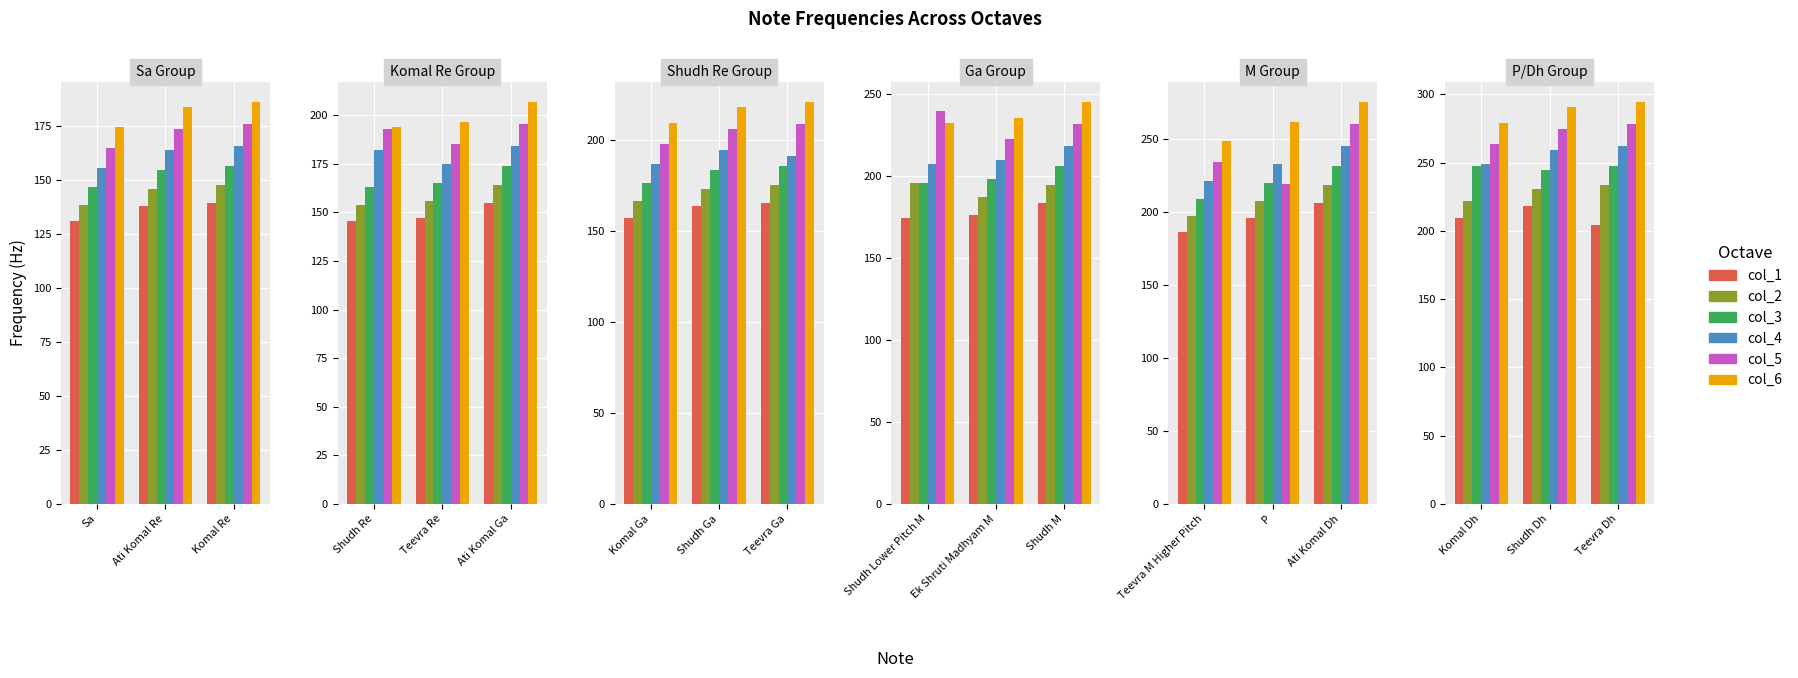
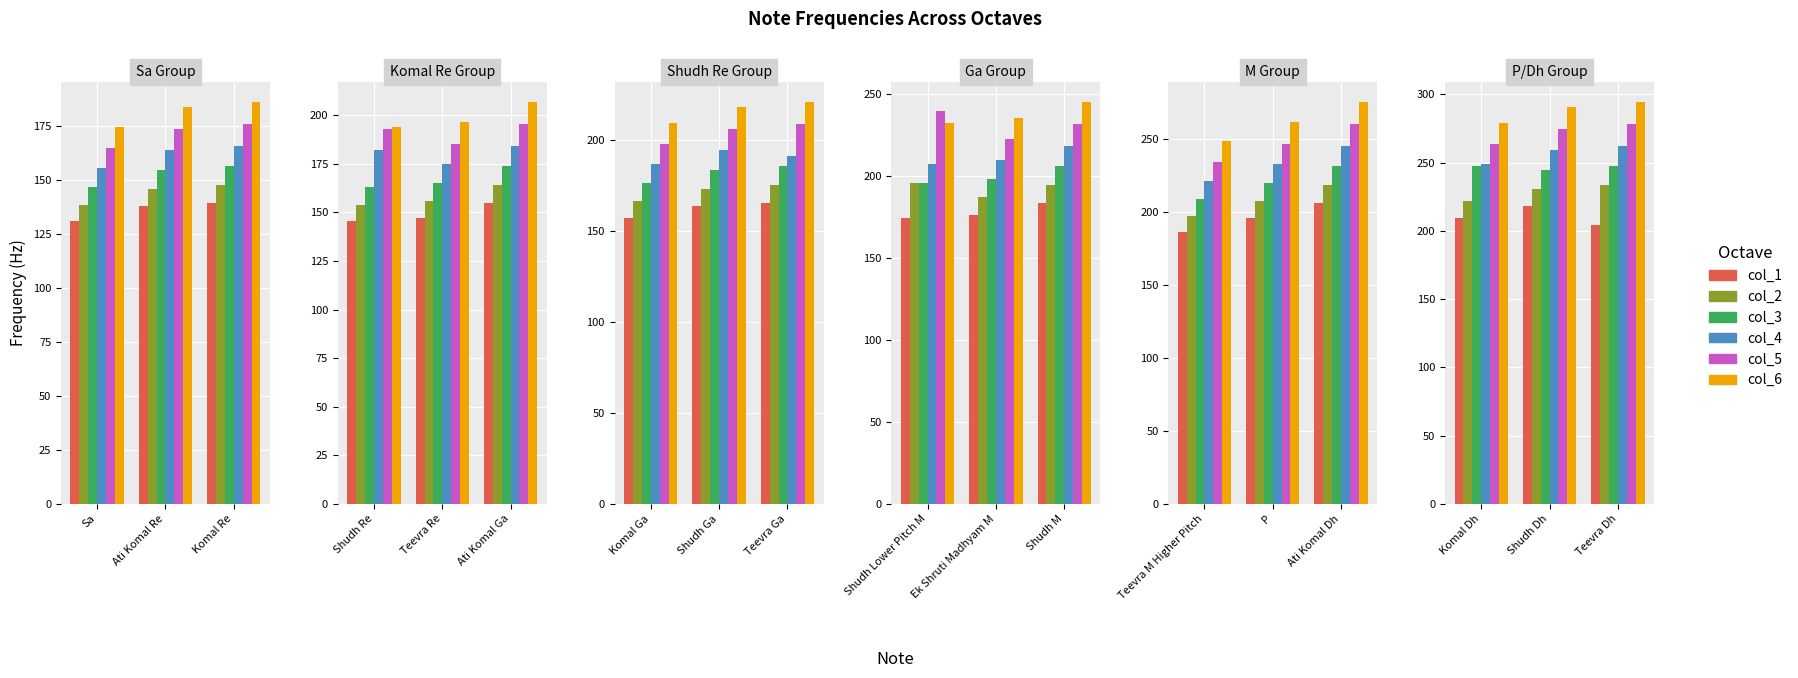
  {
    "Sa Group": {
      "col_1": {
        "Sa": 131,
        "Ati Komal Re": 138,
        "Komal Re": 140
      },
      "col_2": {
        "Sa": 139,
        "Ati Komal Re": 146,
        "Komal Re": 148
      },
      "col_3": {
        "Sa": 147,
        "Ati Komal Re": 155,
        "Komal Re": 156
      },
      "col_4": {
        "Sa": 156,
        "Ati Komal Re": 164,
        "Komal Re": 166
      },
      "col_5": {
        "Sa": 165,
        "Ati Komal Re": 174,
        "Komal Re": 176
      },
      "col_6": {
        "Sa": 175,
        "Ati Komal Re": 184,
        "Komal Re": 186
      }
    },
    "Komal Re Group": {
      "col_1": {
        "Shudh Re": 145,
        "Teevra Re": 147,
        "Ati Komal Ga": 155
      },
      "col_2": {
        "Shudh Re": 154,
        "Teevra Re": 156,
        "Ati Komal Ga": 164
      },
      "col_3": {
        "Shudh Re": 163,
        "Teevra Re": 165,
        "Ati Komal Ga": 174
      },
      "col_4": {
        "Shudh Re": 182,
        "Teevra Re": 175,
        "Ati Komal Ga": 184
      },
      "col_5": {
        "Shudh Re": 193,
        "Teevra Re": 185,
        "Ati Komal Ga": 195
      },
      "col_6": {
        "Shudh Re": 194,
        "Teevra Re": 196,
        "Ati Komal Ga": 207
      }
    },
    "Shudh Re Group": {
      "col_1": {
        "Komal Ga": 157,
        "Shudh Ga": 164,
        "Teevra Ga": 166
      },
      "col_2": {
        "Komal Ga": 166,
        "Shudh Ga": 173,
        "Teevra Ga": 175
      },
      "col_3": {
        "Komal Ga": 176,
        "Shudh Ga": 183,
        "Teevra Ga": 186
      },
      "col_4": {
        "Komal Ga": 187,
        "Shudh Ga": 194,
        "Teevra Ga": 191
      },
      "col_5": {
        "Komal Ga": 198,
        "Shudh Ga": 206,
        "Teevra Ga": 209
      },
      "col_6": {
        "Komal Ga": 210,
        "Shudh Ga": 218,
        "Teevra Ga": 221
      }
    },
    "Ga Group": {
      "col_1": {
        "Shudh Lower Pitch M": 174,
        "Ek Shruti Madhyam M": 177,
        "Shudh M": 184
      },
      "col_2": {
        "Shudh Lower Pitch M": 196,
        "Ek Shruti Madhyam M": 187,
        "Shudh M": 195
      },
      "col_3": {
        "Shudh Lower Pitch M": 196,
        "Ek Shruti Madhyam M": 198,
        "Shudh M": 206
      },
      "col_4": {
        "Shudh Lower Pitch M": 207,
        "Ek Shruti Madhyam M": 210,
        "Shudh M": 219
      },
      "col_5": {
        "Shudh Lower Pitch M": 240,
        "Ek Shruti Madhyam M": 222,
        "Shudh M": 232
      },
      "col_6": {
        "Shudh Lower Pitch M": 233,
        "Ek Shruti Madhyam M": 236,
        "Shudh M": 246
      }
    },
    "M Group": {
      "col_1": {
        "Teevra M Higher Pitch": 186,
        "P": 196,
        "Ati Komal Dh": 207
      },
      "col_2": {
        "Teevra M Higher Pitch": 197,
        "P": 208,
        "Ati Komal Dh": 219
      },
      "col_3": {
        "Teevra M Higher Pitch": 209,
        "P": 220,
        "Ati Komal Dh": 232
      },
      "col_4": {
        "Teevra M Higher Pitch": 221,
        "P": 233,
        "Ati Komal Dh": 246
      },
      "col_5": {
        "Teevra M Higher Pitch": 235,
-       "P": 219,
+       "P": 247,
        "Ati Komal Dh": 260
      },
      "col_6": {
        "Teevra M Higher Pitch": 249,
        "P": 262,
        "Ati Komal Dh": 276
      }
    },
    "P/Dh Group": {
      "col_1": {
        "Komal Dh": 209,
        "Shudh Dh": 218,
        "Teevra Dh": 204
      },
      "col_2": {
        "Komal Dh": 222,
        "Shudh Dh": 231,
        "Teevra Dh": 234
      },
      "col_3": {
        "Komal Dh": 248,
        "Shudh Dh": 245,
        "Teevra Dh": 248
      },
      "col_4": {
        "Komal Dh": 249,
        "Shudh Dh": 259,
        "Teevra Dh": 263
      },
      "col_5": {
        "Komal Dh": 264,
        "Shudh Dh": 275,
        "Teevra Dh": 278
      },
      "col_6": {
        "Komal Dh": 279,
        "Shudh Dh": 291,
        "Teevra Dh": 295
      }
    }
  }
